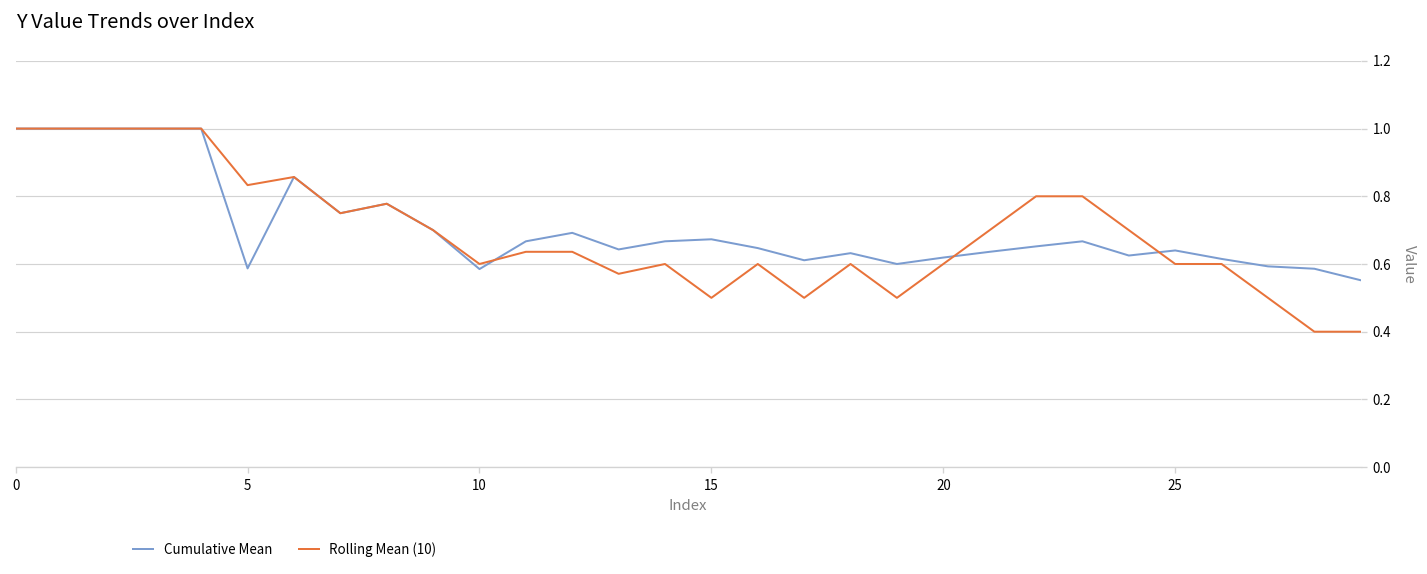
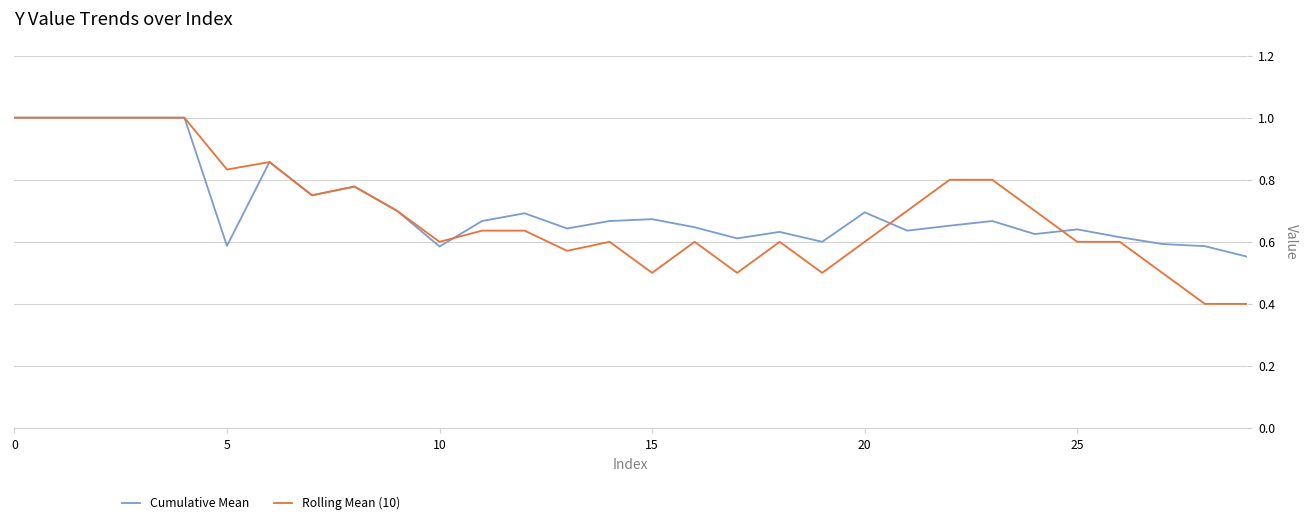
  {
    "Cumulative Mean": {
      "5": 0.59,
      "10": 0.59,
      "15": 0.67,
-     "20": 0.62,
+     "20": 0.70,
      "25": 0.64
    },
    "Rolling Mean (10)": {
      "5": 0.83,
      "10": 0.60,
      "15": 0.50,
      "20": 0.60,
      "25": 0.60
    }
  }
